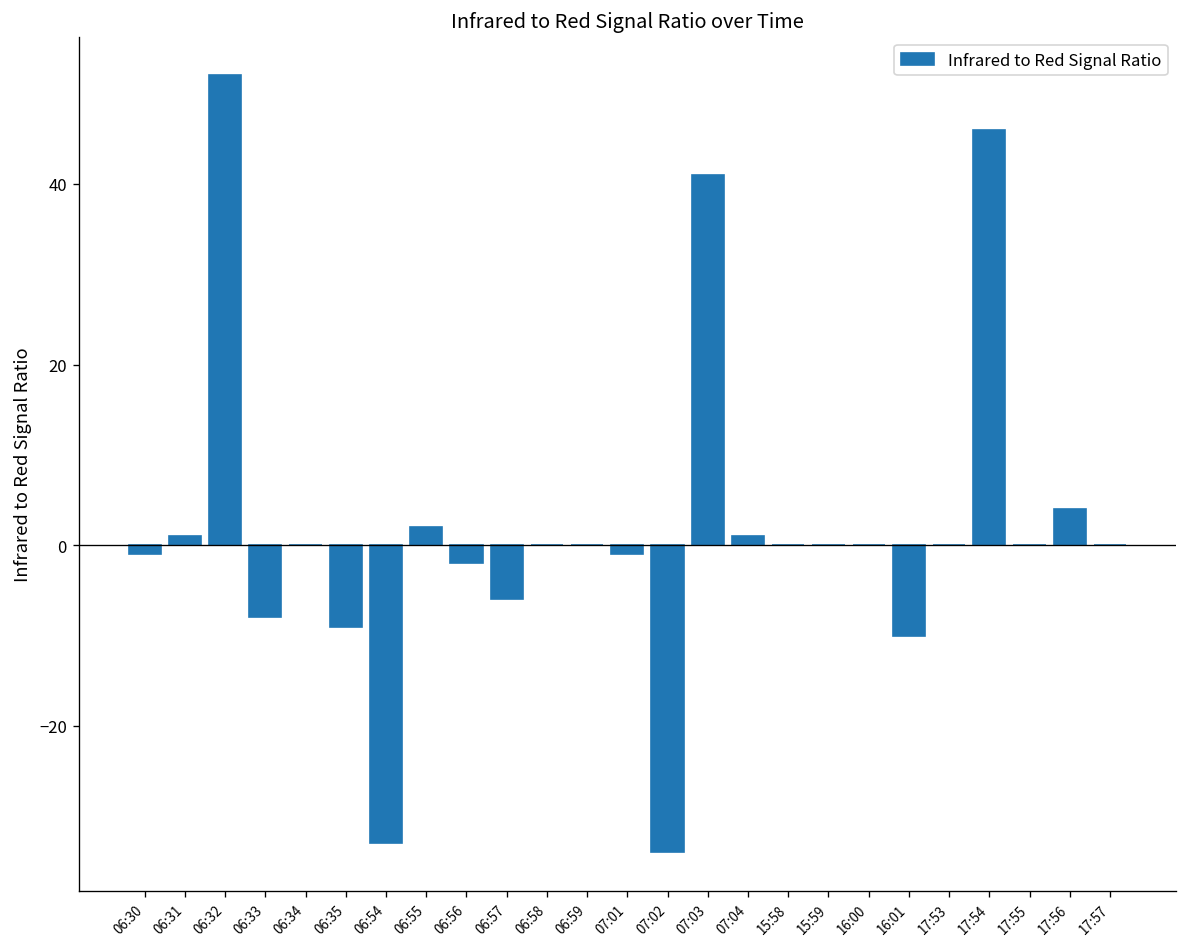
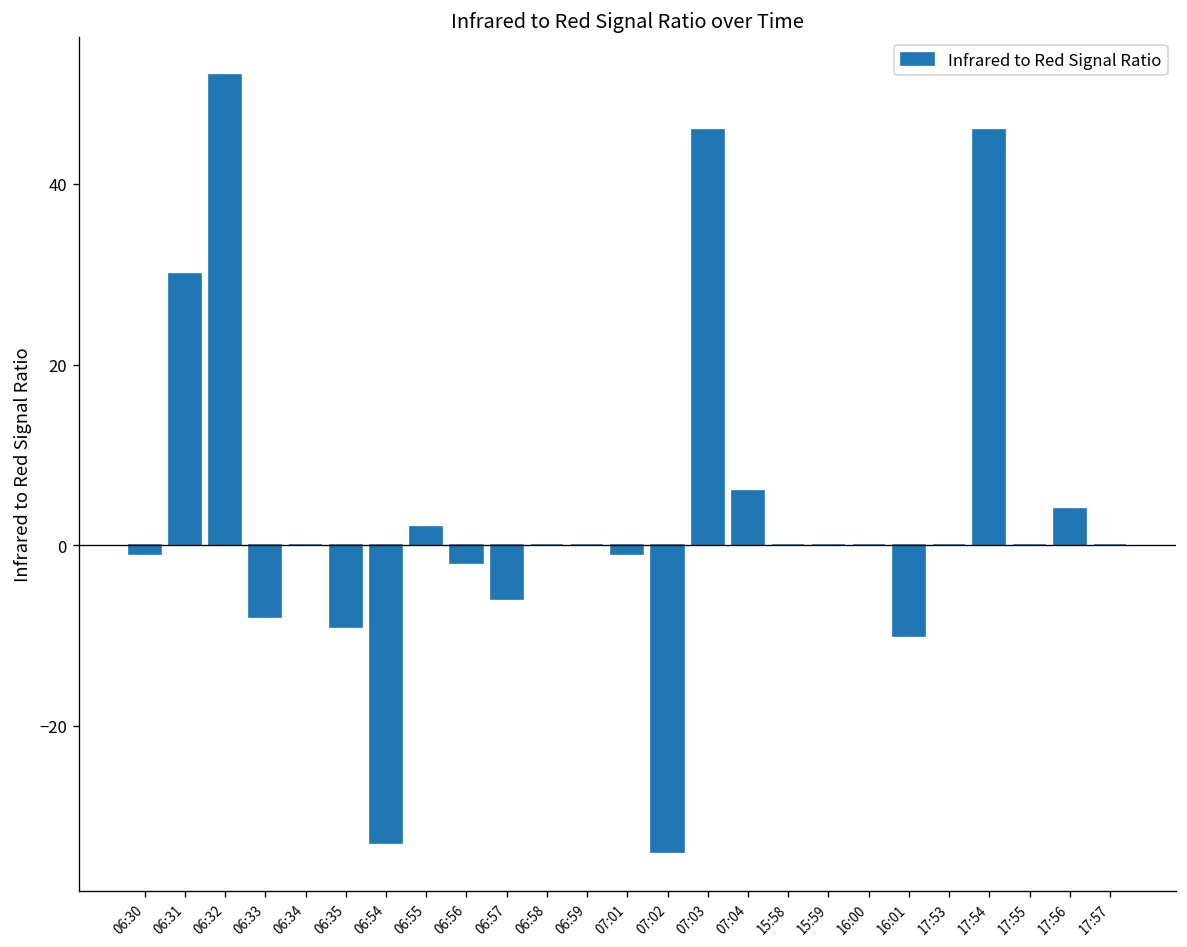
  {
    "06:30": -1,
-   "06:31": 1,
+   "06:31": 30,
    "06:32": 52,
    "06:33": -8,
    "06:34": 0,
    "06:35": -9,
    "06:54": -33,
    "06:55": 2,
    "06:56": -2,
    "06:57": -6,
    "06:58": 0,
    "06:59": 0,
    "07:01": -1,
    "07:02": -34,
-   "07:03": 41,
-   "07:04": 1,
+   "07:03": 46,
+   "07:04": 6,
    "15:58": 0,
    "15:59": 0,
    "16:00": 0,
    "16:01": -10,
    "17:53": 0,
    "17:54": 46,
    "17:55": 0,
    "17:56": 4,
    "17:57": 0
  }
